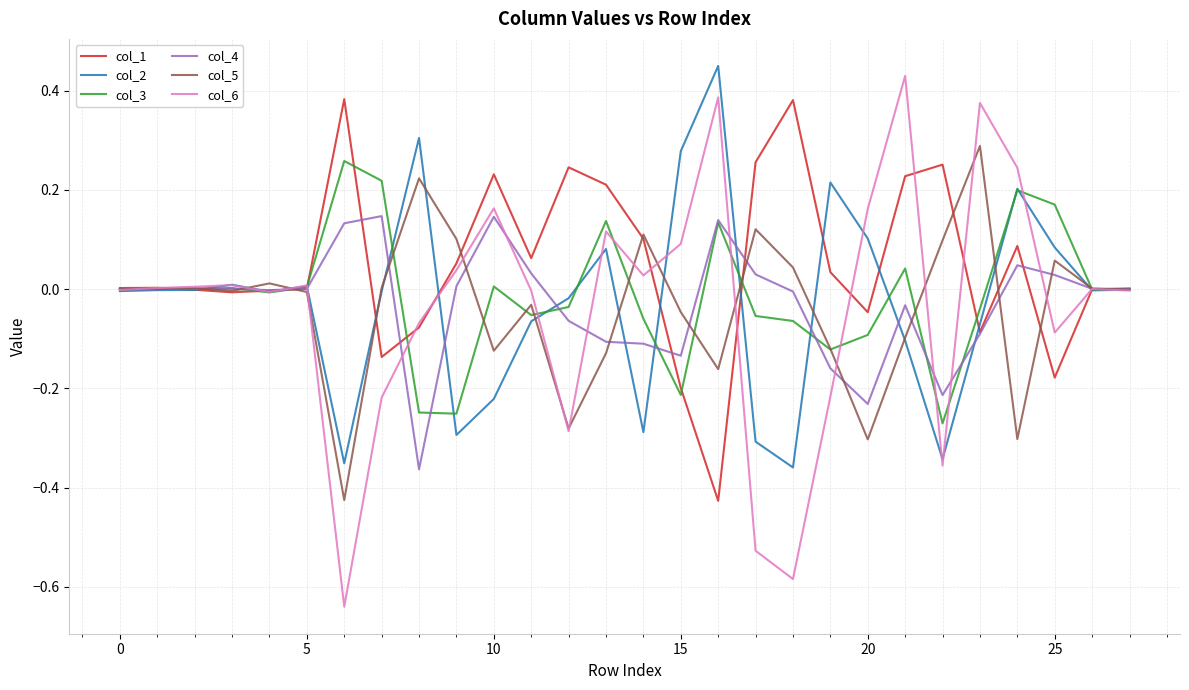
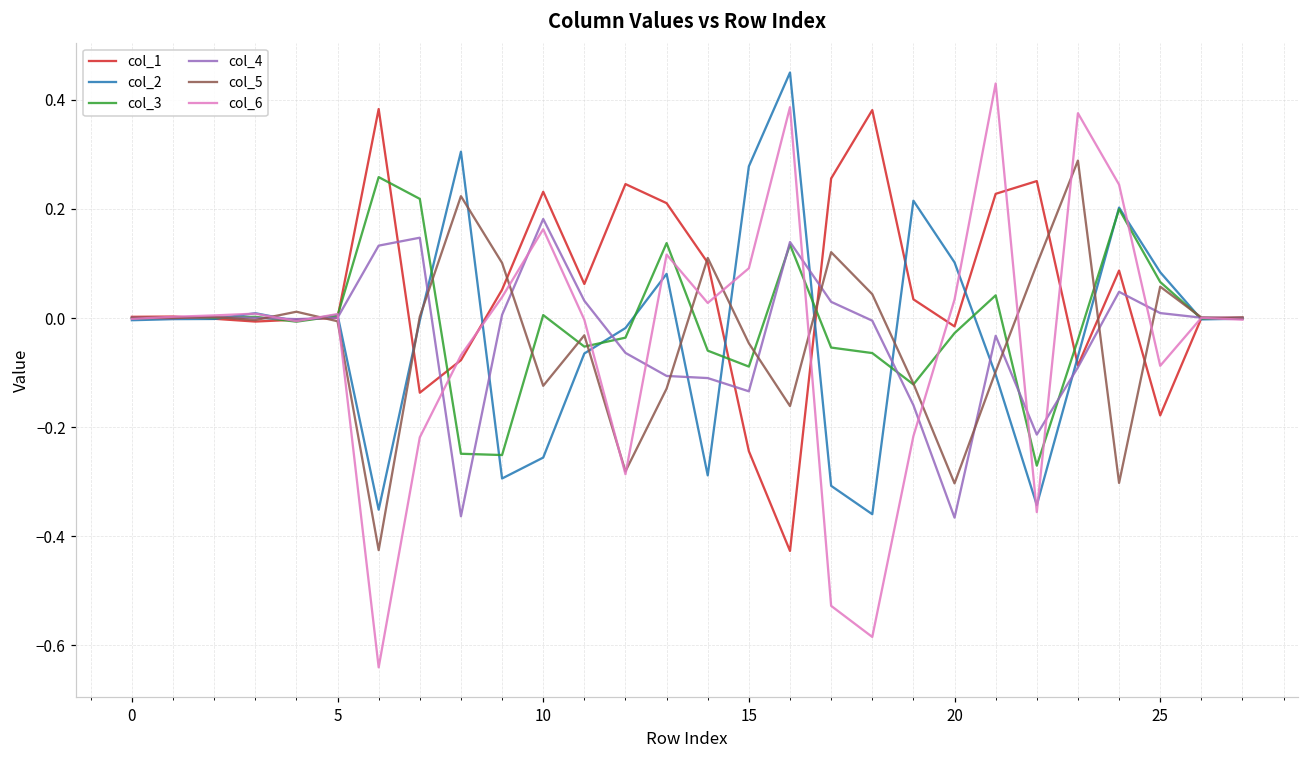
  {
    "col_1": {
      "10": 0.23,
-     "15": -0.20,
-     "20": -0.05,
+     "15": -0.24,
+     "20": -0.02,
      "25": -0.18
    },
    "col_2": {
-     "10": -0.22,
+     "10": -0.26,
      "15": 0.28,
      "20": 0.10,
      "25": 0.08
    },
    "col_3": {
      "10": 0.01,
-     "15": -0.21,
-     "20": -0.09,
-     "25": 0.17
+     "15": -0.09,
+     "20": -0.03,
+     "25": 0.07
    },
    "col_4": {
-     "10": 0.15,
+     "10": 0.18,
      "15": -0.13,
-     "20": -0.23,
-     "25": 0.03
+     "20": -0.37,
+     "25": 0.01
    },
    "col_5": {
      "5": -0.01,
      "10": -0.12,
      "15": -0.05,
      "20": -0.30,
      "25": 0.06
    },
    "col_6": {
      "10": 0.16,
      "15": 0.09,
-     "20": 0.16,
+     "20": 0.03,
      "25": -0.09
    }
  }
